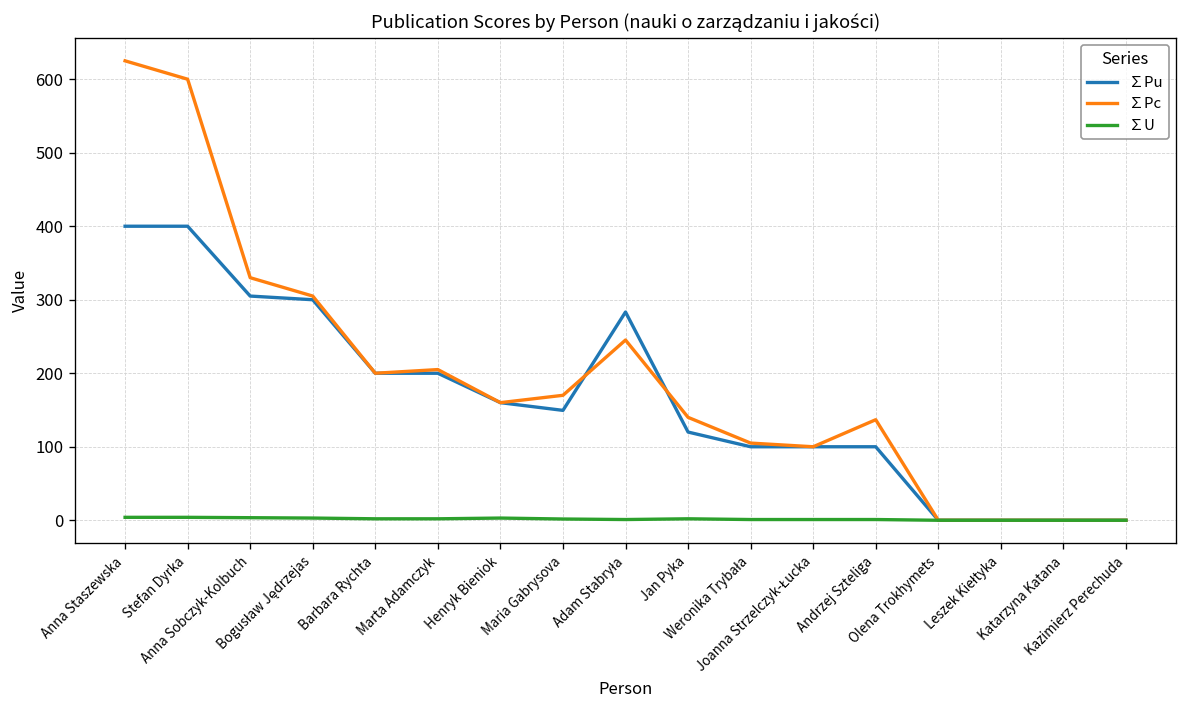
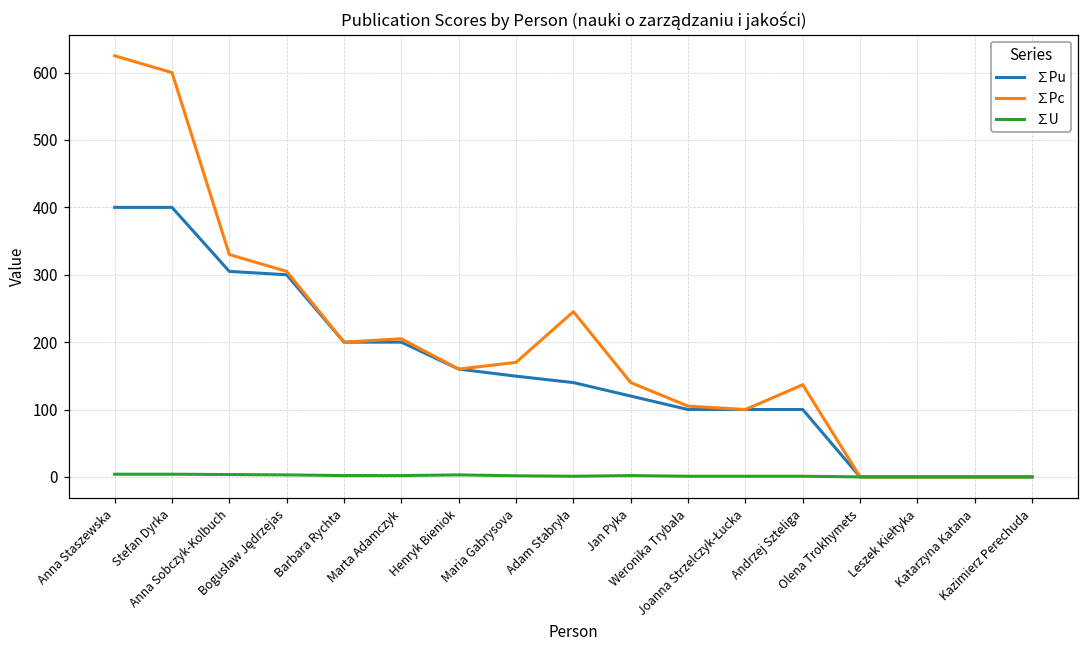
  {
    "∑Pu": {
      "Anna Staszewska": 400,
      "Stefan Dyrka": 400,
      "Anna Sobczyk-Kolbuch": 310,
      "Bogusław Jędrzejas": 300,
      "Marta Adamczyk": 200,
      "Maria Gabrysova": 150,
-     "Adam Stabryła": 280,
+     "Adam Stabryła": 140,
      "Jan Pyka": 120,
      "Weronika Trybała": 100,
      "Andrzej Szteliga": 100
    },
    "∑Pc": {
      "Anna Staszewska": 630,
      "Stefan Dyrka": 600,
      "Anna Sobczyk-Kolbuch": 330,
      "Bogusław Jędrzejas": 310,
      "Marta Adamczyk": 210,
      "Maria Gabrysova": 170,
      "Adam Stabryła": 250,
      "Jan Pyka": 140,
      "Weronika Trybała": 110,
      "Andrzej Szteliga": 140
    },
    "∑U": {
      "Anna Staszewska": 0,
      "Stefan Dyrka": 0,
      "Anna Sobczyk-Kolbuch": 0,
      "Bogusław Jędrzejas": 0,
      "Barbara Rychta": 0,
      "Marta Adamczyk": 0,
      "Henryk Bieniok": 0,
      "Maria Gabrysova": 0,
      "Adam Stabryła": 0,
      "Jan Pyka": 0,
      "Weronika Trybała": 0,
      "Joanna Strzelczyk-Łucka": 0,
      "Andrzej Szteliga": 0
    }
  }
